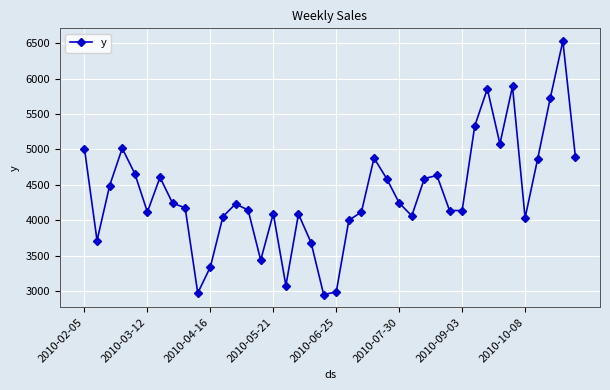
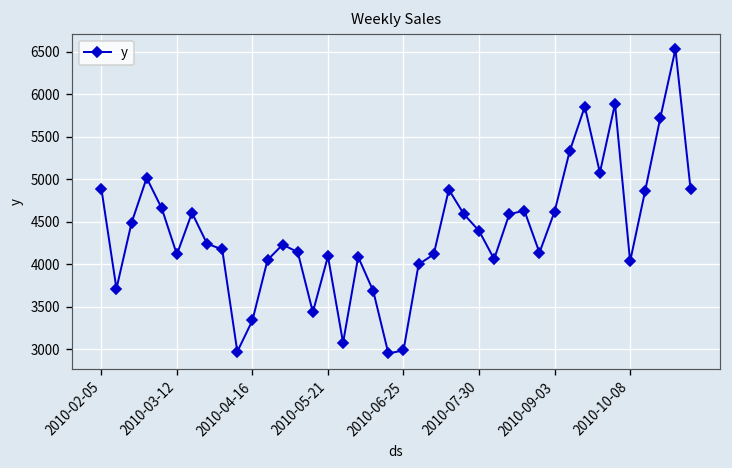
  {
-   "2010-02-05": 5000,
+   "2010-02-05": 4900,
    "2010-03-12": 4100,
    "2010-04-16": 3300,
    "2010-05-21": 4100,
    "2010-06-25": 3000,
-   "2010-07-30": 4200,
-   "2010-09-03": 4100,
+   "2010-07-30": 4400,
+   "2010-09-03": 4600,
    "2010-10-08": 4000
  }
